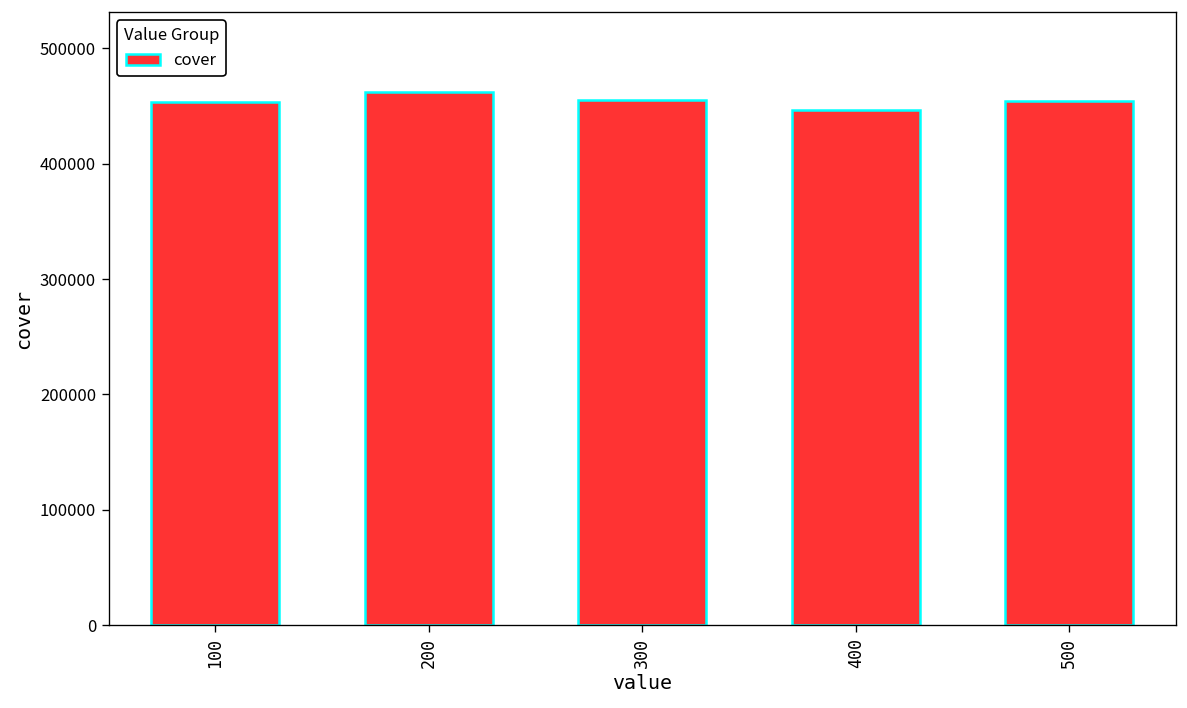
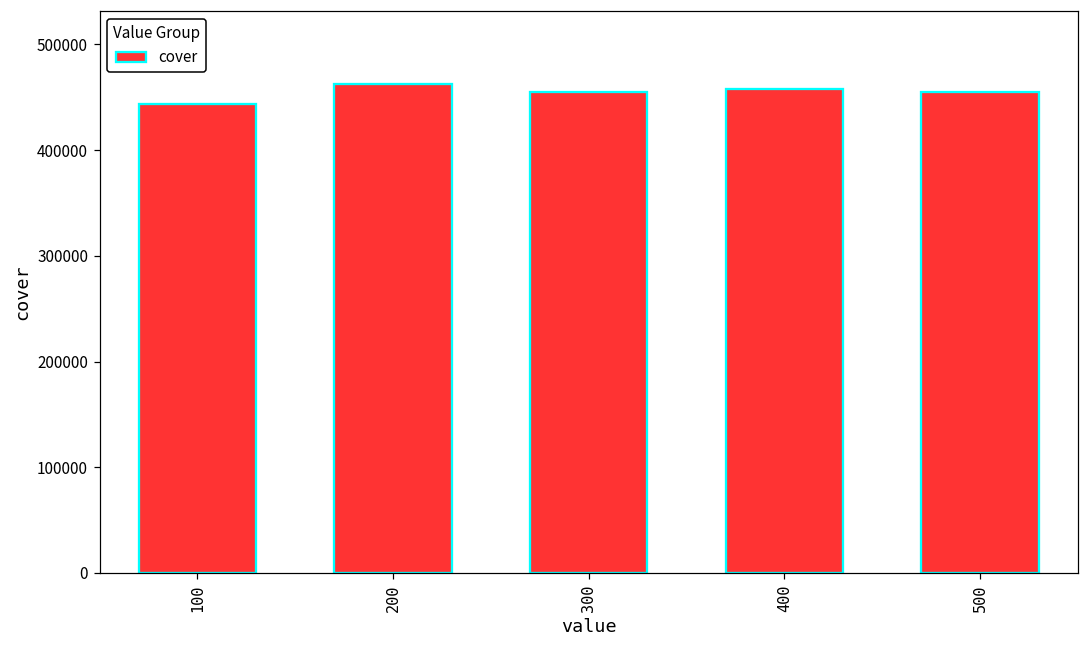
  {
-   "100": 450000,
+   "100": 440000,
    "200": 460000,
    "300": 460000,
-   "400": 450000,
+   "400": 460000,
    "500": 450000
  }
